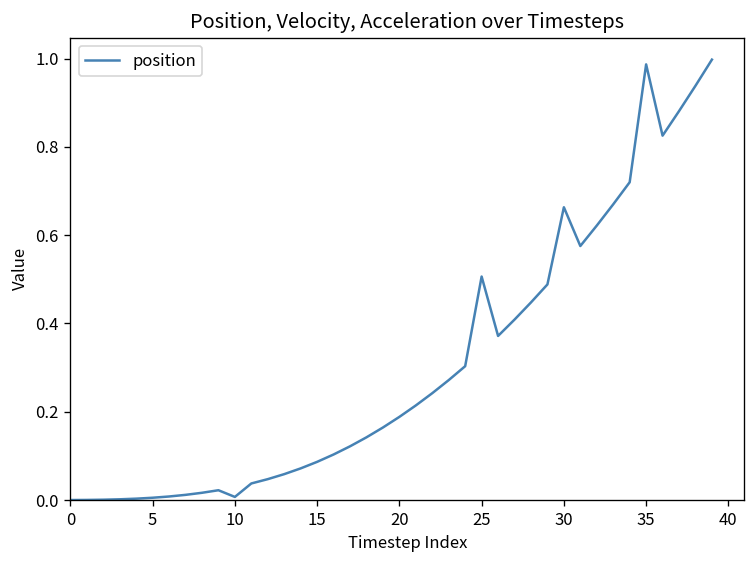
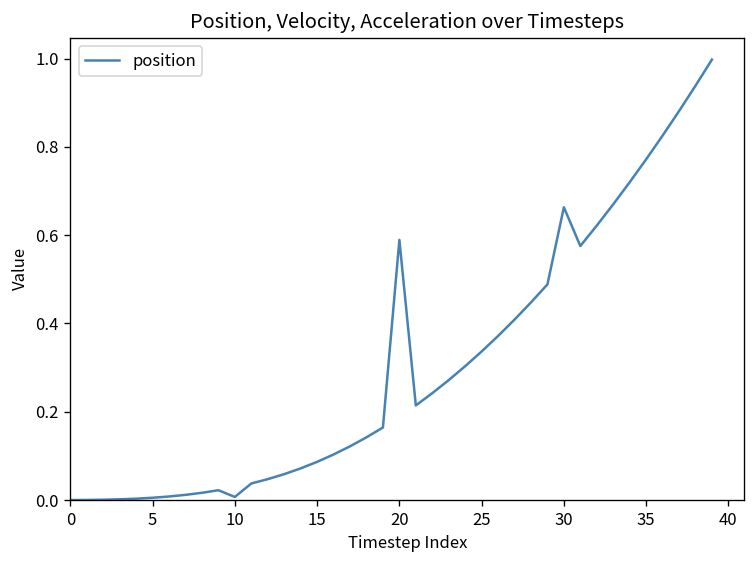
  {
    "0": 0.00,
    "5": 0.01,
    "10": 0.01,
    "15": 0.09,
-   "20": 0.19,
-   "25": 0.51,
+   "20": 0.59,
+   "25": 0.34,
    "30": 0.66,
-   "35": 0.99
+   "35": 0.77
  }
